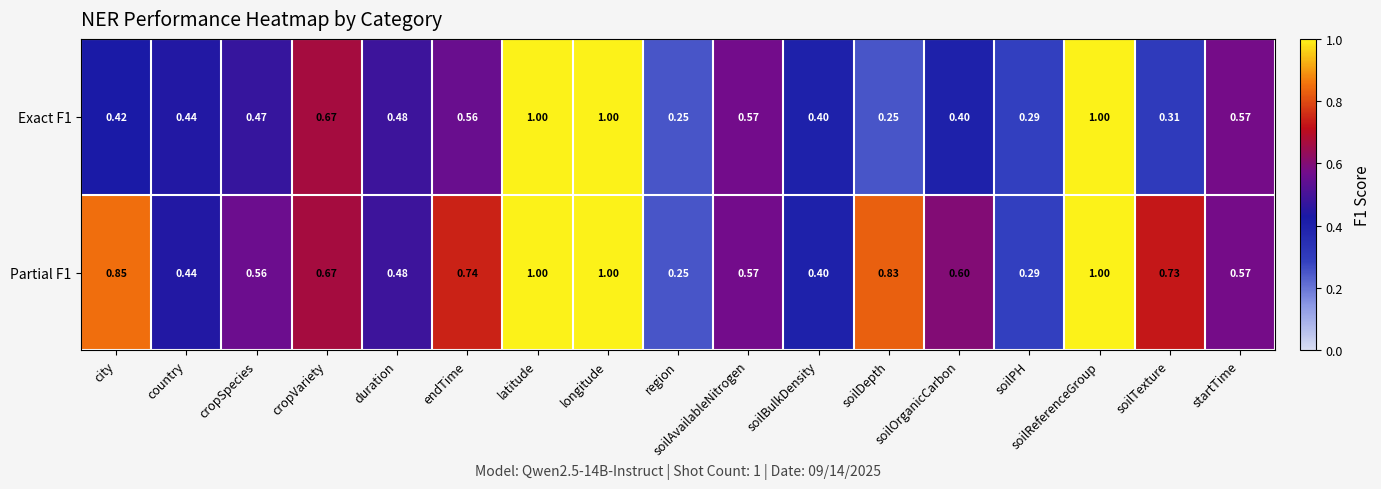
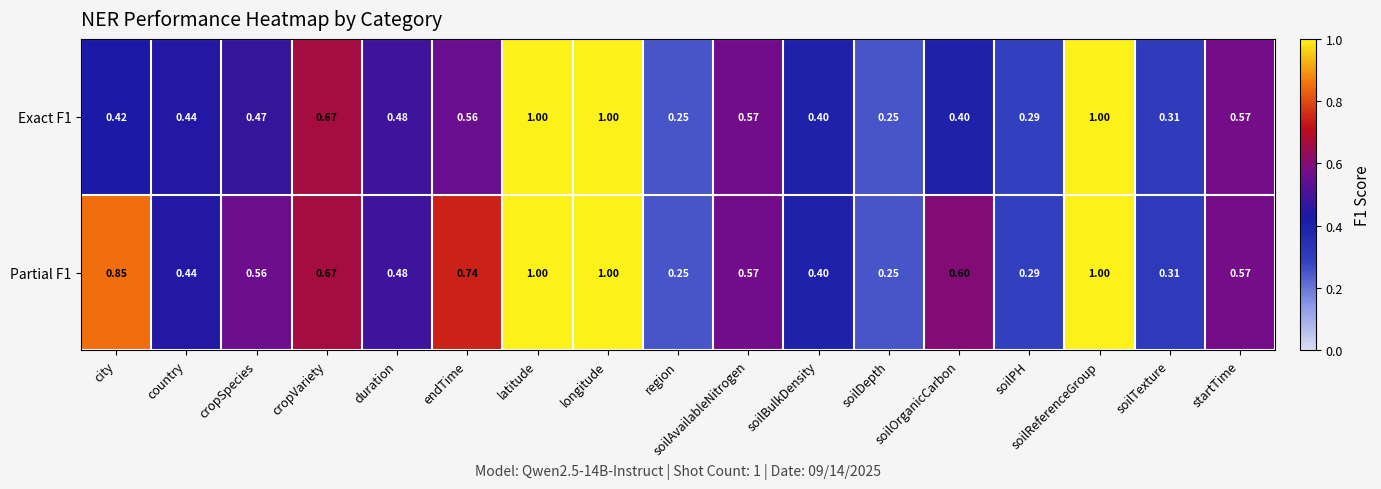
  {
    "Exact F1": {
      "city": 0.42,
      "country": 0.44,
      "cropSpecies": 0.47,
      "cropVariety": 0.67,
      "duration": 0.48,
      "endTime": 0.56,
      "latitude": 1.00,
      "longitude": 1.00,
      "region": 0.25,
      "soilAvailableNitrogen": 0.57,
      "soilBulkDensity": 0.40,
      "soilDepth": 0.25,
      "soilOrganicCarbon": 0.40,
      "soilPH": 0.29,
      "soilReferenceGroup": 1.00,
      "soilTexture": 0.31,
      "startTime": 0.57
    },
    "Partial F1": {
      "city": 0.85,
      "country": 0.44,
      "cropSpecies": 0.56,
      "cropVariety": 0.67,
      "duration": 0.48,
      "endTime": 0.74,
      "latitude": 1.00,
      "longitude": 1.00,
      "region": 0.25,
      "soilAvailableNitrogen": 0.57,
      "soilBulkDensity": 0.40,
-     "soilDepth": 0.83,
+     "soilDepth": 0.25,
      "soilOrganicCarbon": 0.60,
      "soilPH": 0.29,
      "soilReferenceGroup": 1.00,
-     "soilTexture": 0.73,
+     "soilTexture": 0.31,
      "startTime": 0.57
    }
  }
